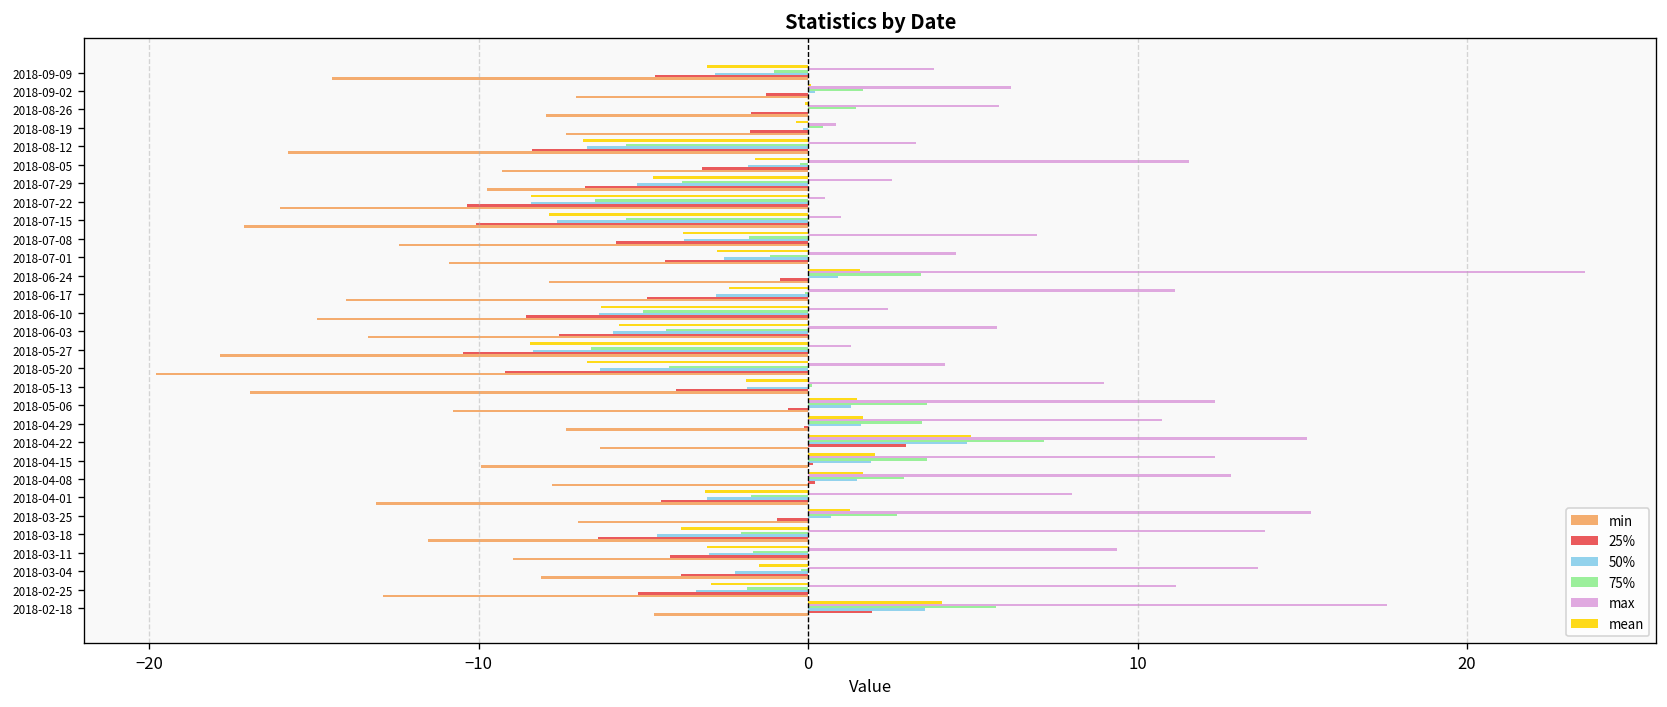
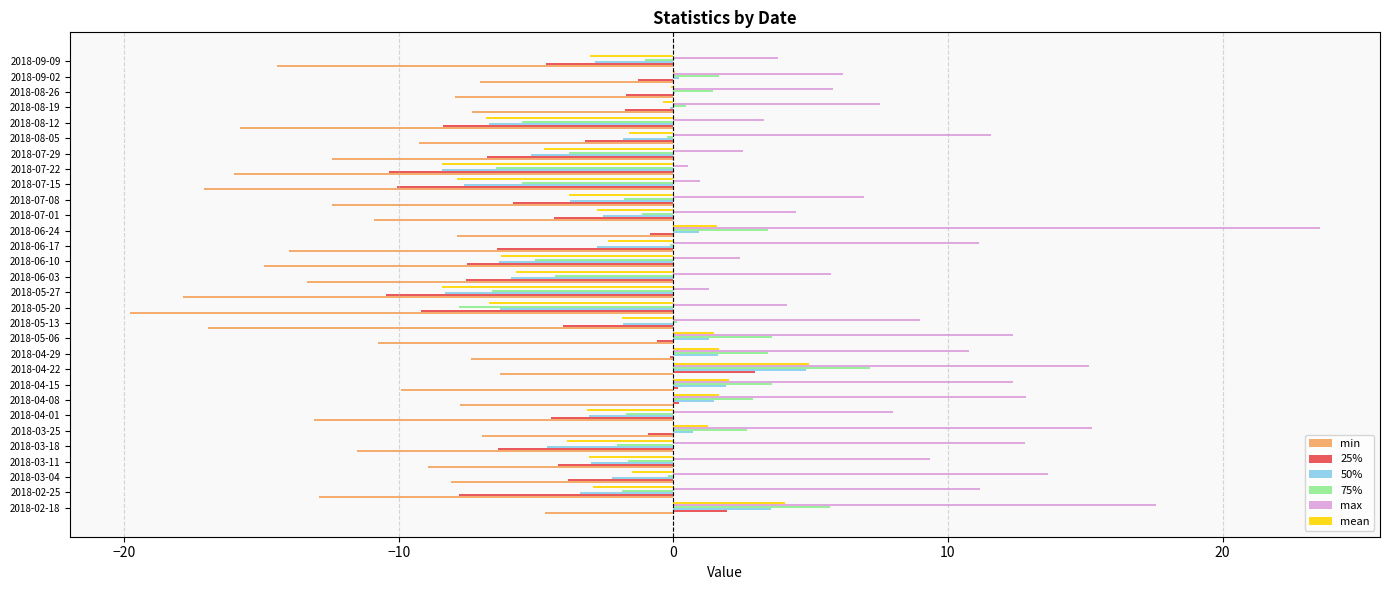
  {
    "min": {
      "2018-09-09": -14.4,
      "2018-09-02": -7.0,
      "2018-08-26": -7.9,
      "2018-08-19": -7.3,
      "2018-08-12": -15.8,
      "2018-08-05": -9.3,
-     "2018-07-29": -9.8,
+     "2018-07-29": -12.4,
      "2018-07-22": -16.0,
      "2018-07-15": -17.1,
      "2018-07-08": -12.4,
      "2018-07-01": -10.9,
      "2018-06-24": -7.9,
      "2018-06-17": -14.0,
      "2018-06-10": -14.9,
      "2018-06-03": -13.4,
      "2018-05-27": -17.9,
      "2018-05-20": -19.8,
      "2018-05-13": -16.9,
      "2018-05-06": -10.8,
      "2018-04-29": -7.4,
      "2018-04-22": -6.3,
      "2018-04-15": -9.9,
      "2018-04-08": -7.8,
      "2018-04-01": -13.1,
      "2018-03-25": -7.0,
      "2018-03-18": -11.5,
      "2018-03-11": -9.0,
      "2018-03-04": -8.1,
      "2018-02-25": -12.9,
      "2018-02-18": -4.7
    },
    "25%": {
      "2018-09-09": -4.6,
      "2018-09-02": -1.3,
      "2018-08-26": -1.7,
      "2018-08-19": -1.8,
      "2018-08-12": -8.4,
      "2018-08-05": -3.2,
      "2018-07-29": -6.8,
      "2018-07-22": -10.3,
      "2018-07-15": -10.1,
      "2018-07-08": -5.8,
      "2018-07-01": -4.3,
      "2018-06-24": -0.8,
-     "2018-06-17": -4.9,
-     "2018-06-10": -8.5,
+     "2018-06-17": -6.4,
+     "2018-06-10": -7.5,
      "2018-06-03": -7.6,
      "2018-05-27": -10.5,
      "2018-05-20": -9.2,
      "2018-05-13": -4.0,
      "2018-05-06": -0.6,
      "2018-04-29": -0.1,
      "2018-04-22": 3.0,
      "2018-04-15": 0.2,
      "2018-04-08": 0.2,
      "2018-04-01": -4.5,
      "2018-03-25": -0.9,
      "2018-03-18": -6.4,
      "2018-03-11": -4.2,
      "2018-03-04": -3.8,
-     "2018-02-25": -5.1,
+     "2018-02-25": -7.8,
      "2018-02-18": 1.9
    },
    "50%": {
      "2018-09-09": -2.8,
      "2018-09-02": 0.2,
      "2018-08-19": -0.1,
      "2018-08-12": -6.7,
      "2018-08-05": -1.8,
      "2018-07-29": -5.2,
      "2018-07-22": -8.4,
      "2018-07-15": -7.6,
      "2018-07-08": -3.8,
      "2018-07-01": -2.6,
      "2018-06-24": 0.9,
      "2018-06-17": -2.8,
      "2018-06-10": -6.3,
      "2018-06-03": -5.9,
      "2018-05-27": -8.3,
      "2018-05-20": -6.3,
      "2018-05-13": -1.8,
      "2018-05-06": 1.3,
      "2018-04-29": 1.6,
      "2018-04-22": 4.8,
      "2018-04-15": 1.9,
      "2018-04-08": 1.5,
      "2018-04-01": -3.1,
      "2018-03-25": 0.7,
      "2018-03-18": -4.6,
      "2018-03-11": -3.0,
      "2018-03-04": -2.2,
      "2018-02-25": -3.4,
      "2018-02-18": 3.6
    },
    "75%": {
      "2018-09-09": -1.0,
      "2018-09-02": 1.7,
      "2018-08-26": 1.5,
      "2018-08-19": 0.5,
      "2018-08-12": -5.5,
      "2018-08-05": -0.2,
      "2018-07-29": -3.8,
      "2018-07-22": -6.5,
      "2018-07-15": -5.5,
      "2018-07-08": -1.8,
      "2018-07-01": -1.2,
      "2018-06-24": 3.4,
      "2018-06-17": -0.1,
      "2018-06-10": -5.0,
      "2018-06-03": -4.3,
      "2018-05-27": -6.6,
-     "2018-05-20": -4.2,
+     "2018-05-20": -7.8,
      "2018-05-13": 0.1,
      "2018-05-06": 3.6,
      "2018-04-29": 3.5,
      "2018-04-22": 7.2,
      "2018-04-15": 3.6,
      "2018-04-08": 2.9,
      "2018-04-01": -1.7,
      "2018-03-25": 2.7,
      "2018-03-18": -2.0,
      "2018-03-11": -1.7,
      "2018-03-04": -0.2,
      "2018-02-25": -1.9,
      "2018-02-18": 5.7
    },
    "max": {
      "2018-09-09": 3.8,
      "2018-09-02": 6.2,
      "2018-08-26": 5.8,
-     "2018-08-19": 0.9,
+     "2018-08-19": 7.5,
      "2018-08-12": 3.3,
      "2018-08-05": 11.6,
      "2018-07-29": 2.6,
      "2018-07-22": 0.5,
      "2018-07-15": 1.0,
      "2018-07-08": 6.9,
      "2018-07-01": 4.5,
      "2018-06-24": 23.6,
      "2018-06-17": 11.1,
      "2018-06-10": 2.4,
      "2018-06-03": 5.7,
      "2018-05-27": 1.3,
      "2018-05-20": 4.2,
      "2018-05-13": 9.0,
      "2018-05-06": 12.4,
      "2018-04-29": 10.8,
      "2018-04-22": 15.1,
      "2018-04-15": 12.4,
      "2018-04-08": 12.8,
      "2018-04-01": 8.0,
      "2018-03-25": 15.3,
-     "2018-03-18": 13.9,
+     "2018-03-18": 12.8,
      "2018-03-11": 9.4,
      "2018-03-04": 13.6,
      "2018-02-25": 11.2,
      "2018-02-18": 17.6
    },
    "mean": {
      "2018-09-09": -3.1,
      "2018-08-26": -0.1,
      "2018-08-19": -0.4,
      "2018-08-12": -6.8,
      "2018-08-05": -1.6,
      "2018-07-29": -4.7,
      "2018-07-22": -8.4,
      "2018-07-15": -7.9,
      "2018-07-08": -3.8,
      "2018-07-01": -2.8,
      "2018-06-24": 1.6,
      "2018-06-17": -2.4,
      "2018-06-10": -6.3,
      "2018-06-03": -5.7,
      "2018-05-27": -8.4,
      "2018-05-20": -6.7,
      "2018-05-13": -1.9,
      "2018-05-06": 1.5,
      "2018-04-29": 1.7,
      "2018-04-22": 5.0,
      "2018-04-15": 2.0,
      "2018-04-08": 1.7,
      "2018-04-01": -3.1,
      "2018-03-25": 1.3,
      "2018-03-18": -3.9,
      "2018-03-11": -3.1,
      "2018-03-04": -1.5,
      "2018-02-25": -2.9,
      "2018-02-18": 4.1
    }
  }
